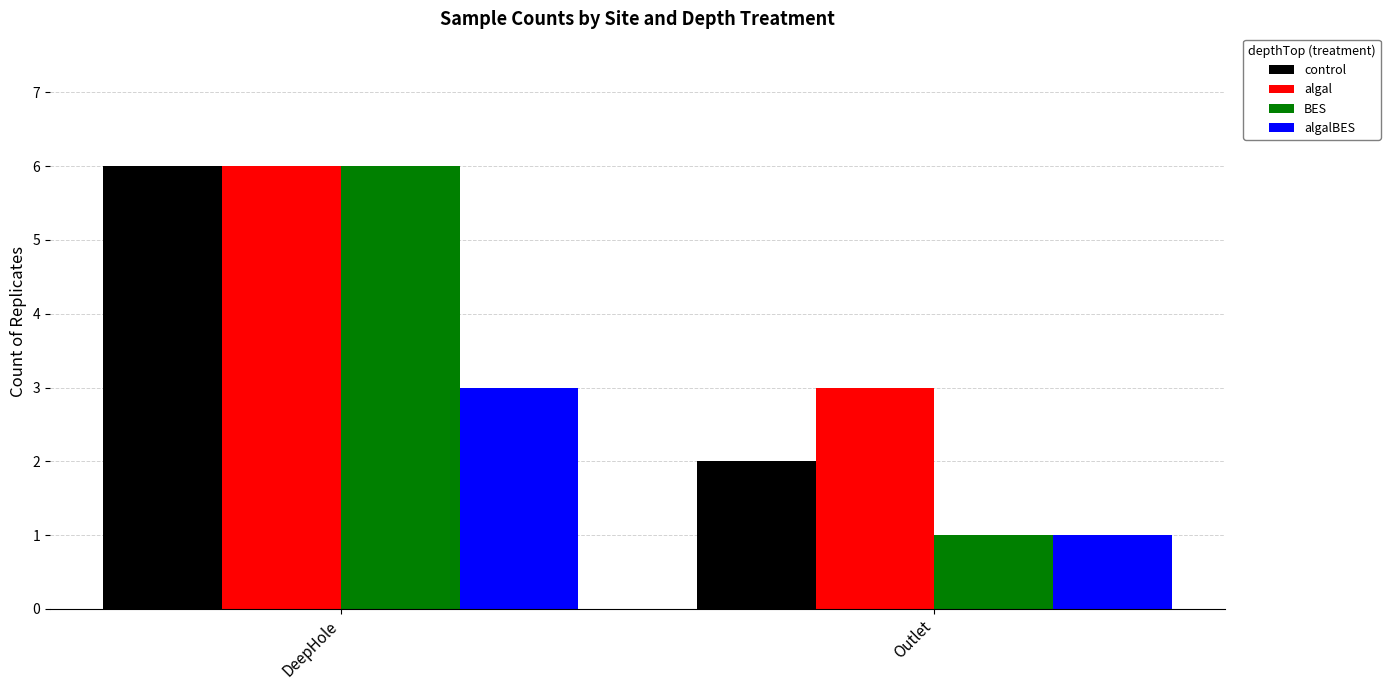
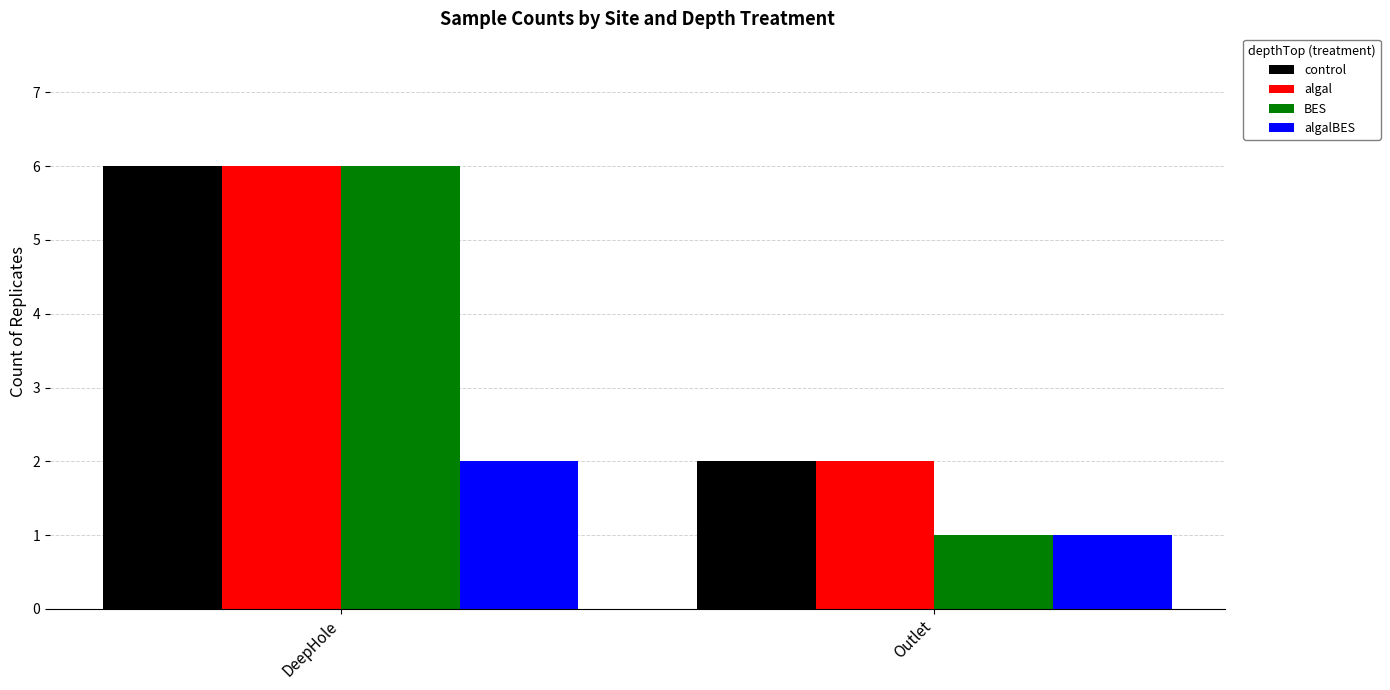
  {
    "control": {
      "DeepHole": 6,
      "Outlet": 2
    },
    "algal": {
      "DeepHole": 6,
-     "Outlet": 3
+     "Outlet": 2
    },
    "BES": {
      "DeepHole": 6,
      "Outlet": 1
    },
    "algalBES": {
-     "DeepHole": 3,
+     "DeepHole": 2,
      "Outlet": 1
    }
  }
